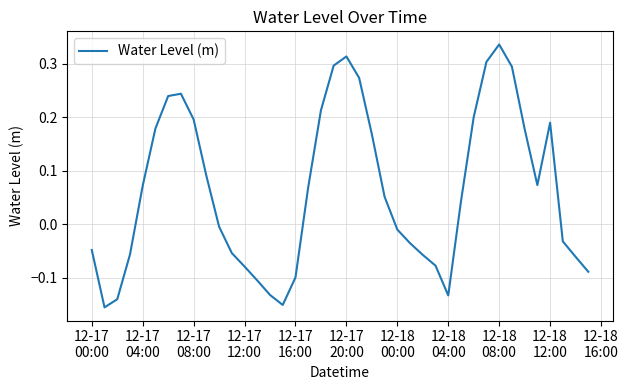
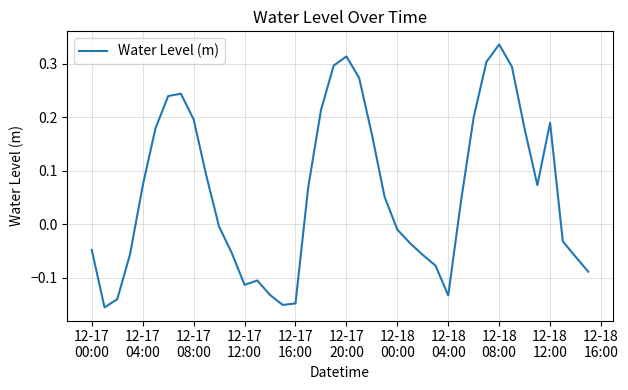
  {
    "12-17 00:00": -0.05,
    "12-17 04:00": 0.07,
    "12-17 08:00": 0.20,
-   "12-17 12:00": -0.08,
-   "12-17 16:00": -0.10,
+   "12-17 12:00": -0.11,
+   "12-17 16:00": -0.15,
    "12-17 20:00": 0.31,
    "12-18 00:00": -0.01,
    "12-18 04:00": -0.13,
    "12-18 08:00": 0.34,
    "12-18 12:00": 0.19
  }
